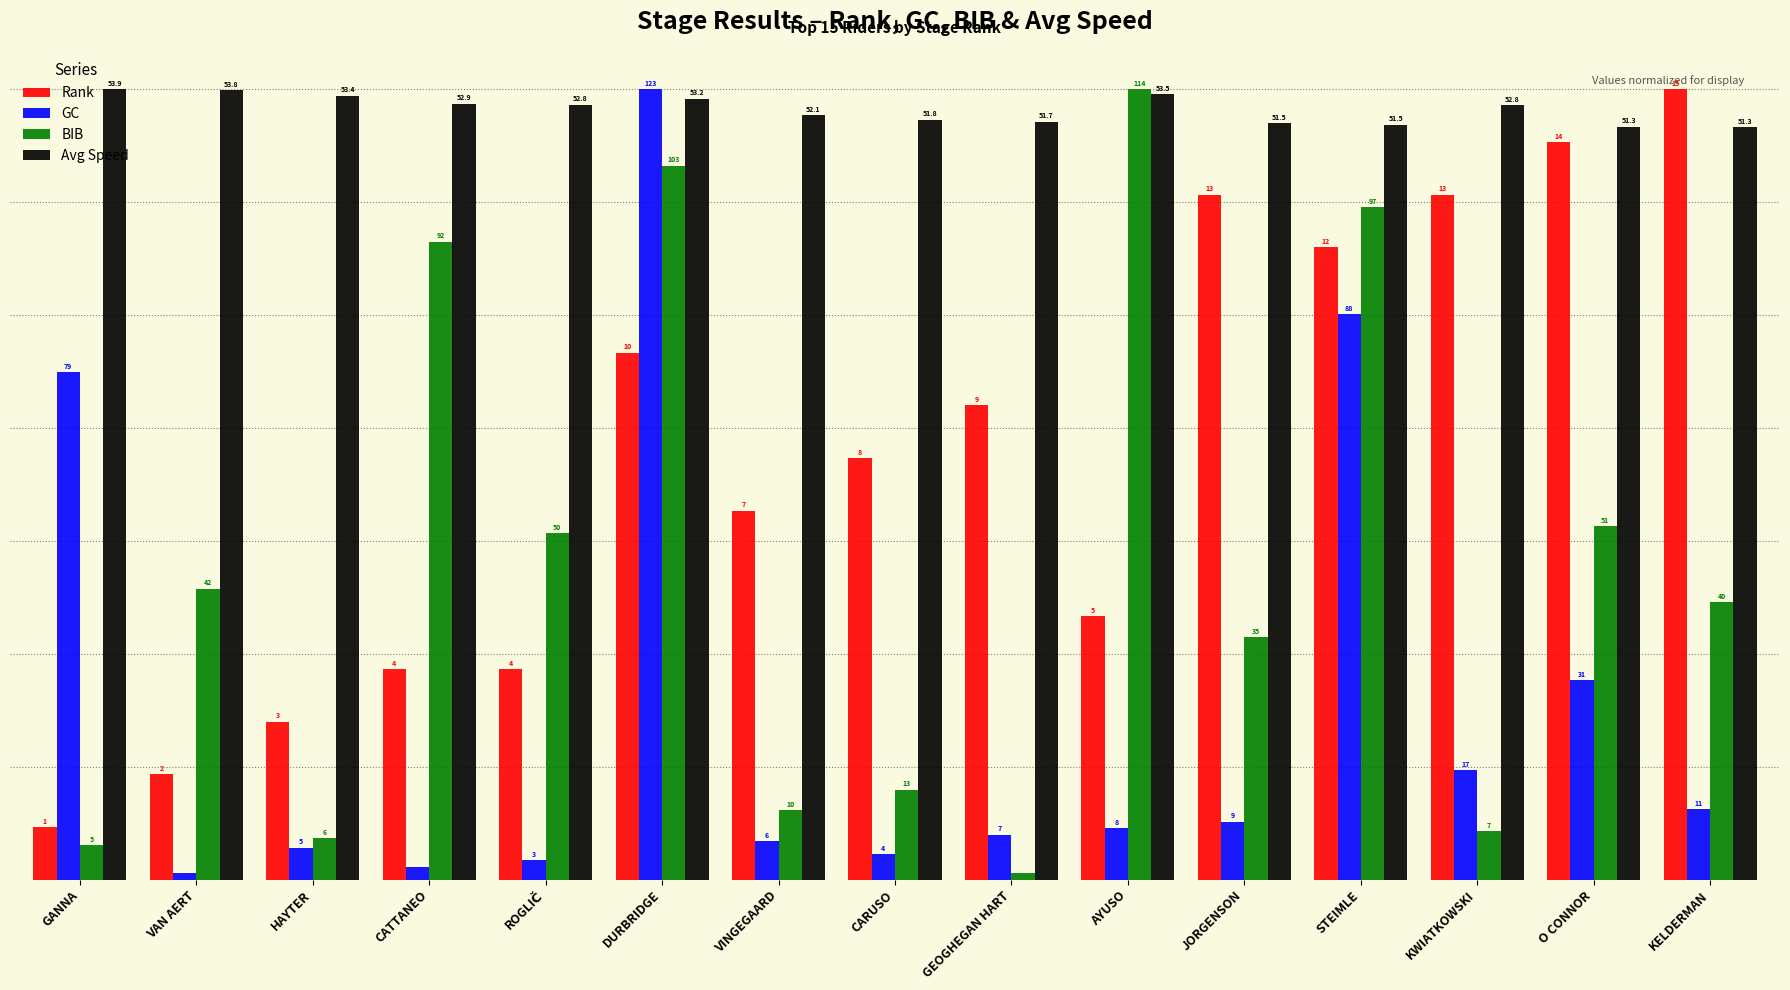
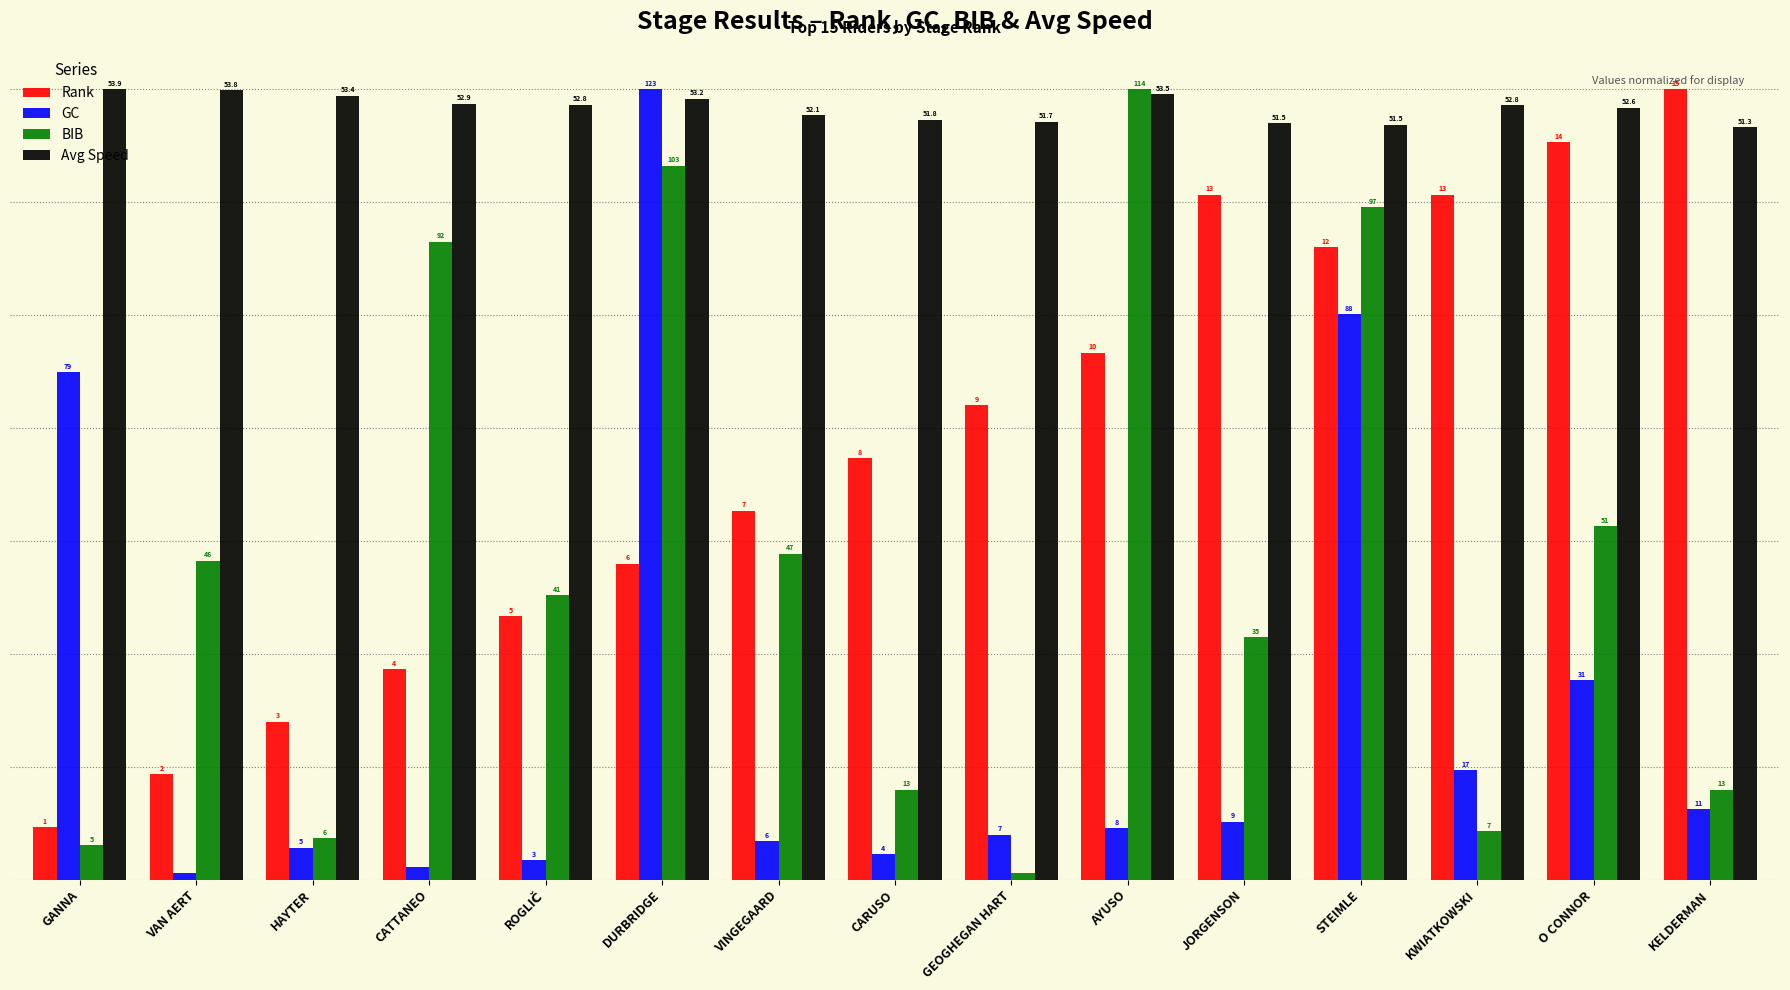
  {
    "Rank": {
-     "ROGLIČ": 4,
-     "DURBRIDGE": 10,
-     "AYUSO": 5
+     "ROGLIČ": 5,
+     "DURBRIDGE": 6,
+     "AYUSO": 10
    },
    "BIB": {
-     "VAN AERT": 42,
+     "VAN AERT": 46,
      "HAYTER": 5,
-     "ROGLIČ": 50,
-     "VINGEGAARD": 10,
-     "KELDERMAN": 40
+     "ROGLIČ": 41,
+     "VINGEGAARD": 47,
+     "KELDERMAN": 13
    },
    "Avg Speed": {
-     "O CONNOR": 51.3
+     "O CONNOR": 52.6
    }
  }
